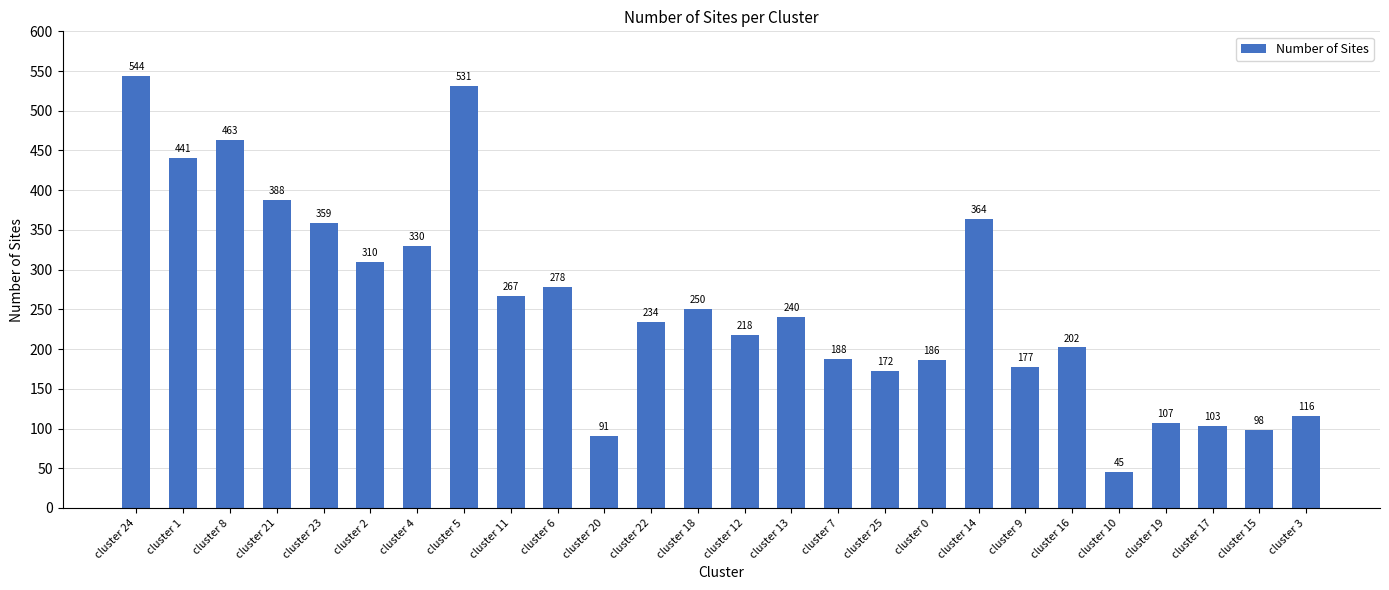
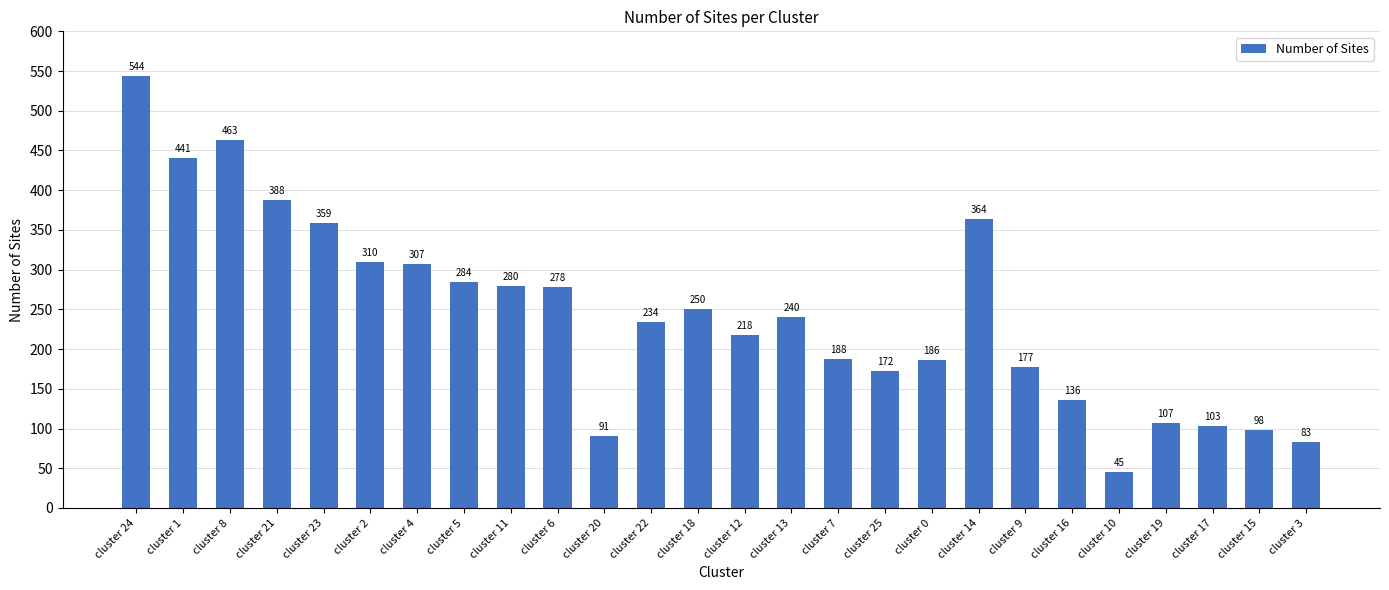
  {
    "cluster 24": 544,
    "cluster 1": 441,
    "cluster 8": 463,
    "cluster 21": 388,
    "cluster 23": 359,
    "cluster 2": 310,
-   "cluster 4": 330,
-   "cluster 5": 531,
-   "cluster 11": 267,
+   "cluster 4": 307,
+   "cluster 5": 284,
+   "cluster 11": 280,
    "cluster 6": 278,
    "cluster 20": 91,
    "cluster 22": 234,
    "cluster 18": 250,
    "cluster 12": 218,
    "cluster 13": 240,
    "cluster 7": 188,
    "cluster 25": 172,
    "cluster 0": 186,
    "cluster 14": 364,
    "cluster 9": 177,
-   "cluster 16": 202,
+   "cluster 16": 136,
    "cluster 10": 45,
    "cluster 19": 107,
    "cluster 17": 103,
    "cluster 15": 98,
-   "cluster 3": 116
+   "cluster 3": 83
  }
